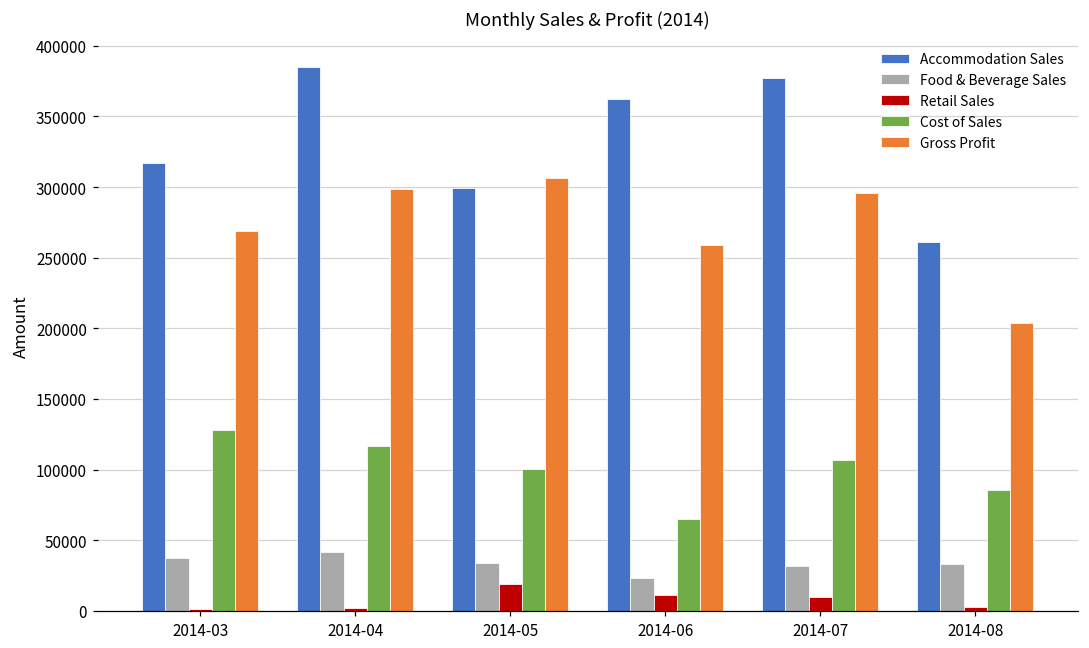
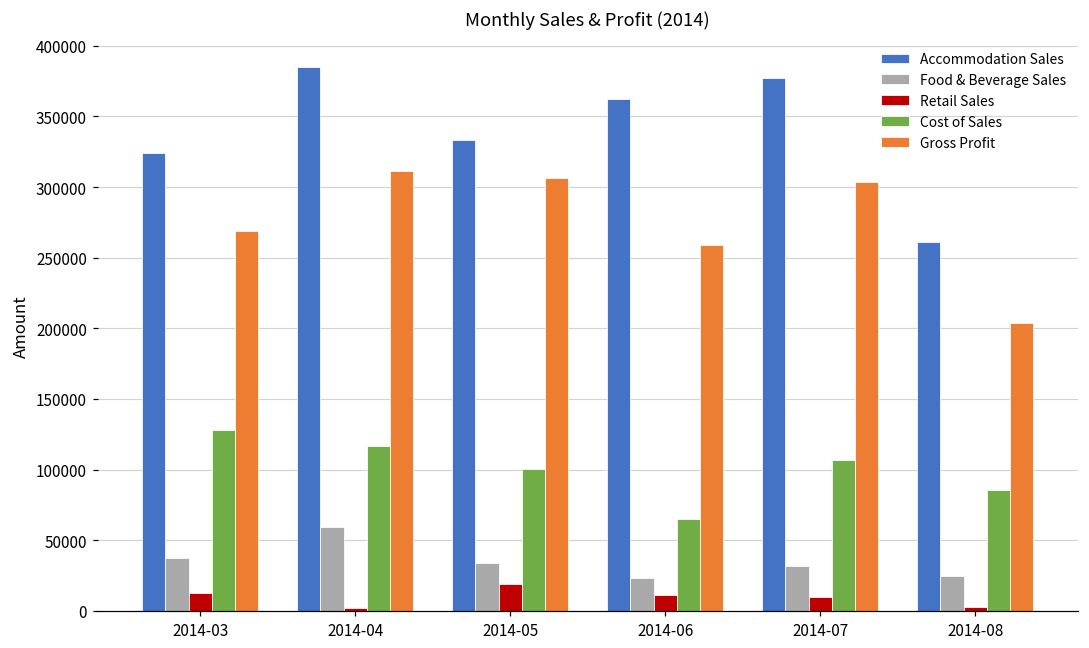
  {
    "Accommodation Sales": {
-     "2014-03": 317000,
+     "2014-03": 324000,
      "2014-04": 385000,
-     "2014-05": 299000,
+     "2014-05": 333000,
      "2014-06": 362000,
      "2014-07": 377000,
      "2014-08": 261000
    },
    "Food & Beverage Sales": {
      "2014-03": 37000,
-     "2014-04": 42000,
+     "2014-04": 59000,
      "2014-05": 34000,
      "2014-06": 24000,
      "2014-07": 32000,
-     "2014-08": 33000
+     "2014-08": 25000
    },
    "Retail Sales": {
-     "2014-03": 2000,
+     "2014-03": 13000,
      "2014-05": 19000,
      "2014-06": 11000,
      "2014-07": 10000,
      "2014-08": 3000
    },
    "Cost of Sales": {
      "2014-03": 128000,
      "2014-04": 117000,
      "2014-05": 101000,
      "2014-06": 65000,
      "2014-07": 107000,
      "2014-08": 85000
    },
    "Gross Profit": {
      "2014-03": 269000,
-     "2014-04": 299000,
+     "2014-04": 311000,
      "2014-05": 306000,
      "2014-06": 259000,
-     "2014-07": 296000,
+     "2014-07": 303000,
      "2014-08": 204000
    }
  }
